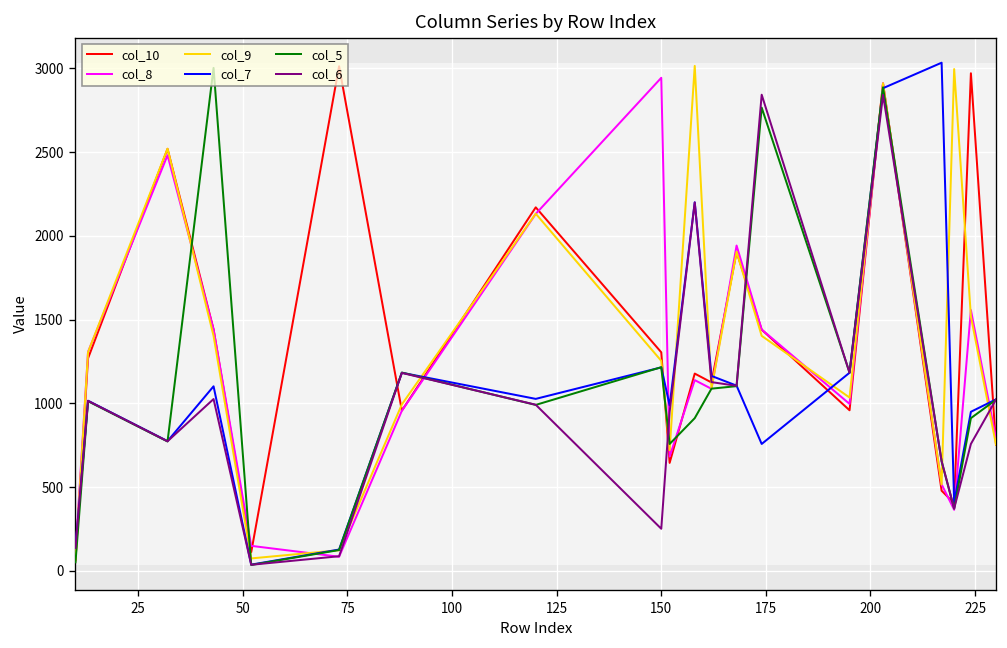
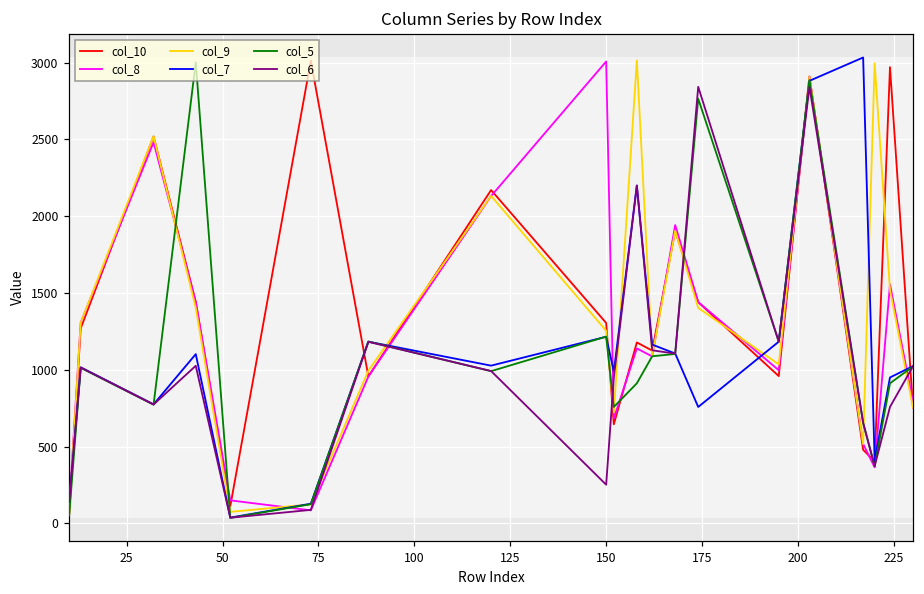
  {
    "col_10": {
      "150": 1310
    },
    "col_8": {
-     "150": 2940
+     "150": 3010
    },
    "col_9": {
      "150": 1250
    },
    "col_6": {
      "150": 250
    }
  }
